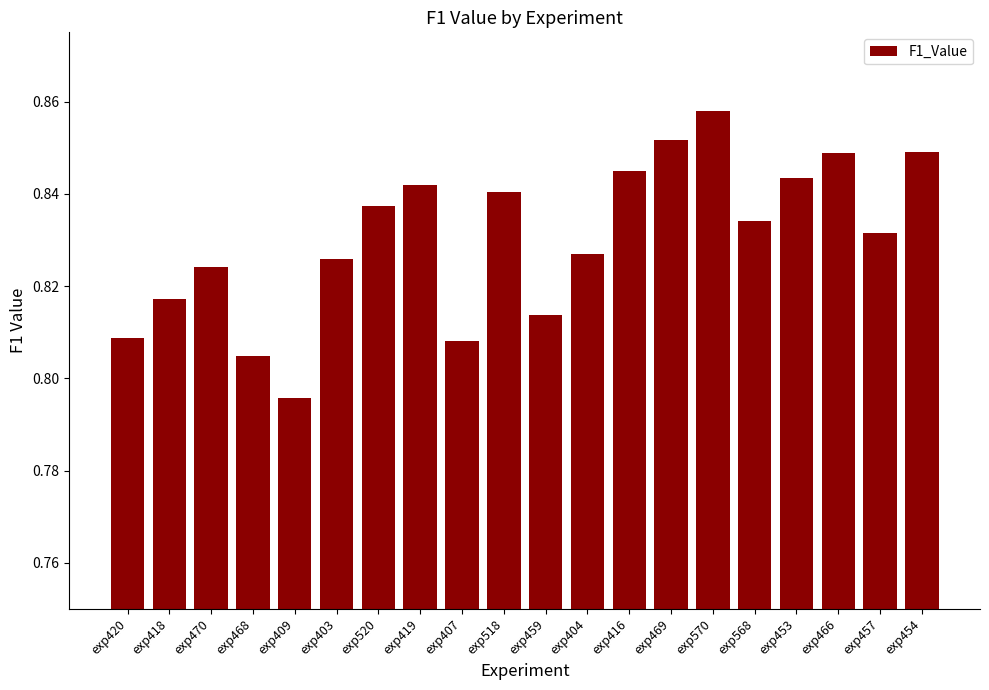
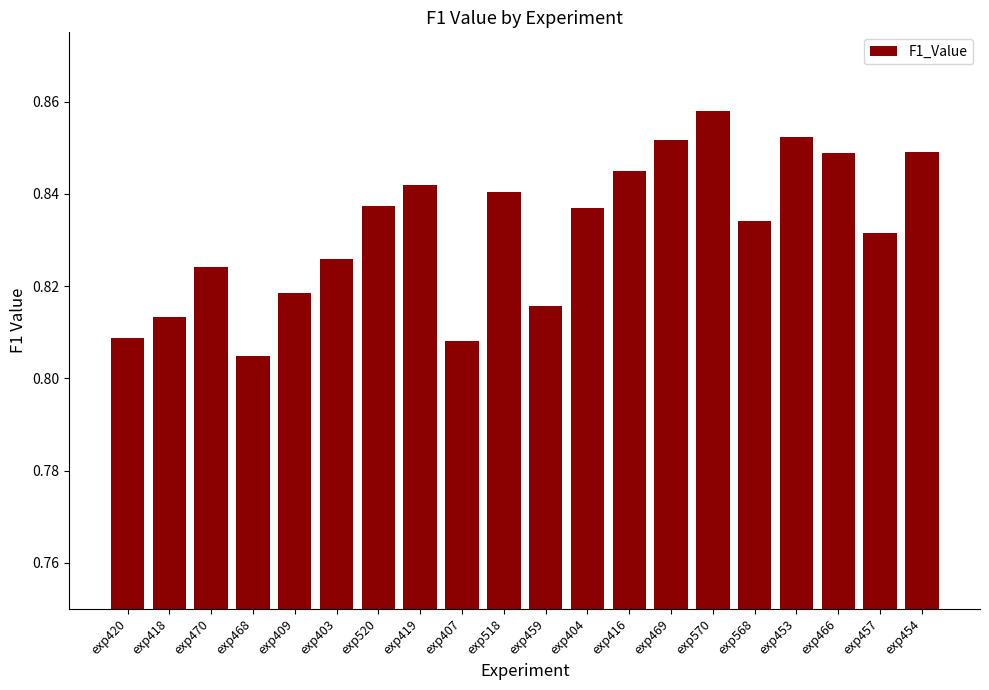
  {
    "exp420": 0.809,
-   "exp418": 0.817,
+   "exp418": 0.813,
    "exp470": 0.824,
    "exp468": 0.805,
-   "exp409": 0.796,
+   "exp409": 0.819,
    "exp403": 0.826,
    "exp520": 0.837,
    "exp419": 0.842,
    "exp407": 0.808,
    "exp518": 0.840,
-   "exp459": 0.814,
-   "exp404": 0.827,
+   "exp459": 0.816,
+   "exp404": 0.837,
    "exp416": 0.845,
    "exp469": 0.852,
    "exp570": 0.858,
    "exp568": 0.834,
-   "exp453": 0.843,
+   "exp453": 0.852,
    "exp466": 0.849,
    "exp457": 0.832,
    "exp454": 0.849
  }
